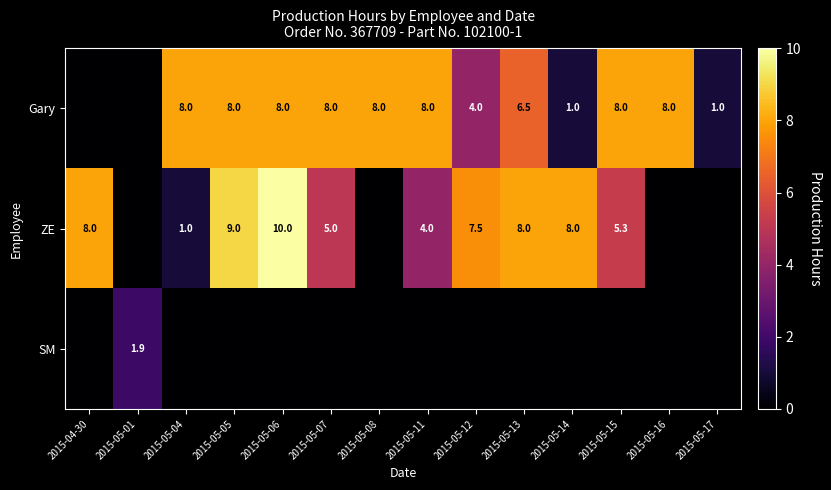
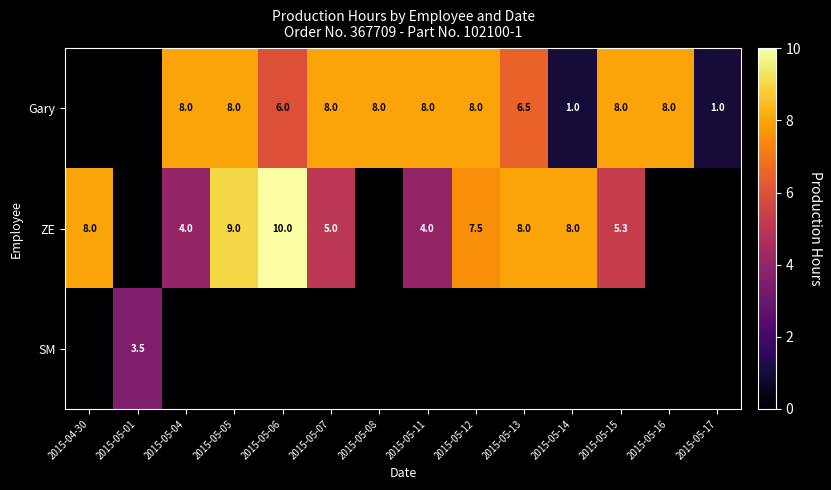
  {
    "Gary": {
      "2015-05-04": 8.0,
      "2015-05-05": 8.0,
-     "2015-05-06": 8.0,
+     "2015-05-06": 6.0,
      "2015-05-07": 8.0,
      "2015-05-08": 8.0,
      "2015-05-11": 8.0,
-     "2015-05-12": 4.0,
+     "2015-05-12": 8.0,
      "2015-05-13": 6.5,
      "2015-05-14": 1.0,
      "2015-05-15": 8.0,
      "2015-05-16": 8.0,
      "2015-05-17": 1.0
    },
    "ZE": {
      "2015-04-30": 8.0,
-     "2015-05-04": 1.0,
+     "2015-05-04": 4.0,
      "2015-05-05": 9.0,
      "2015-05-06": 10.0,
      "2015-05-07": 5.0,
      "2015-05-11": 4.0,
      "2015-05-12": 7.5,
      "2015-05-13": 8.0,
      "2015-05-14": 8.0,
      "2015-05-15": 5.3
    },
    "SM": {
-     "2015-05-01": 1.9
+     "2015-05-01": 3.5
    }
  }
